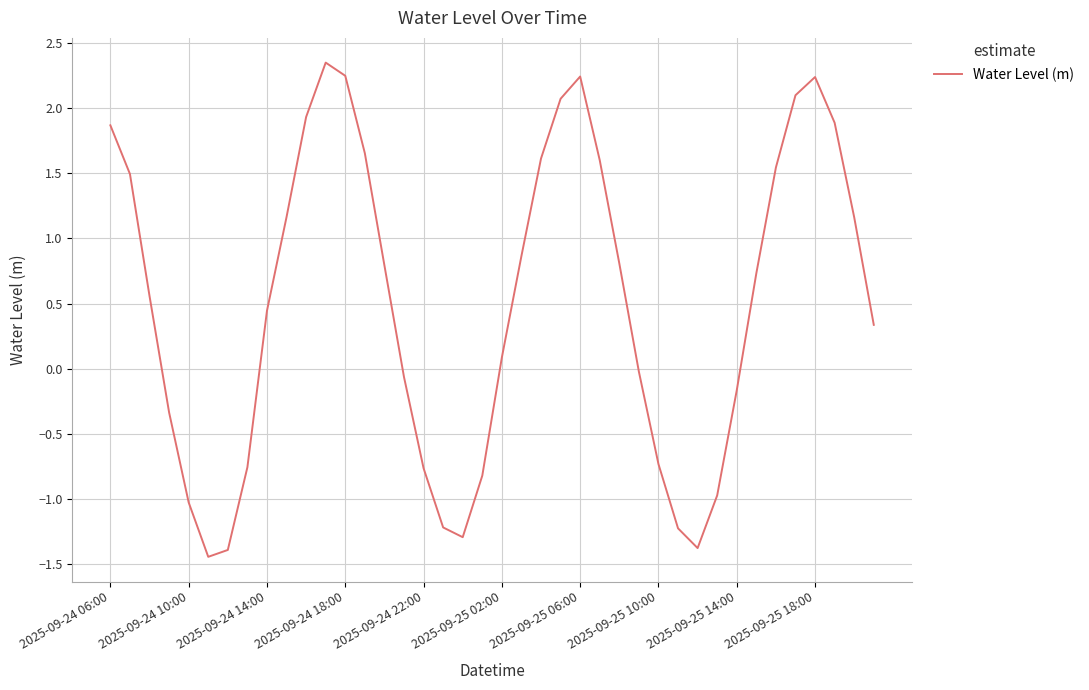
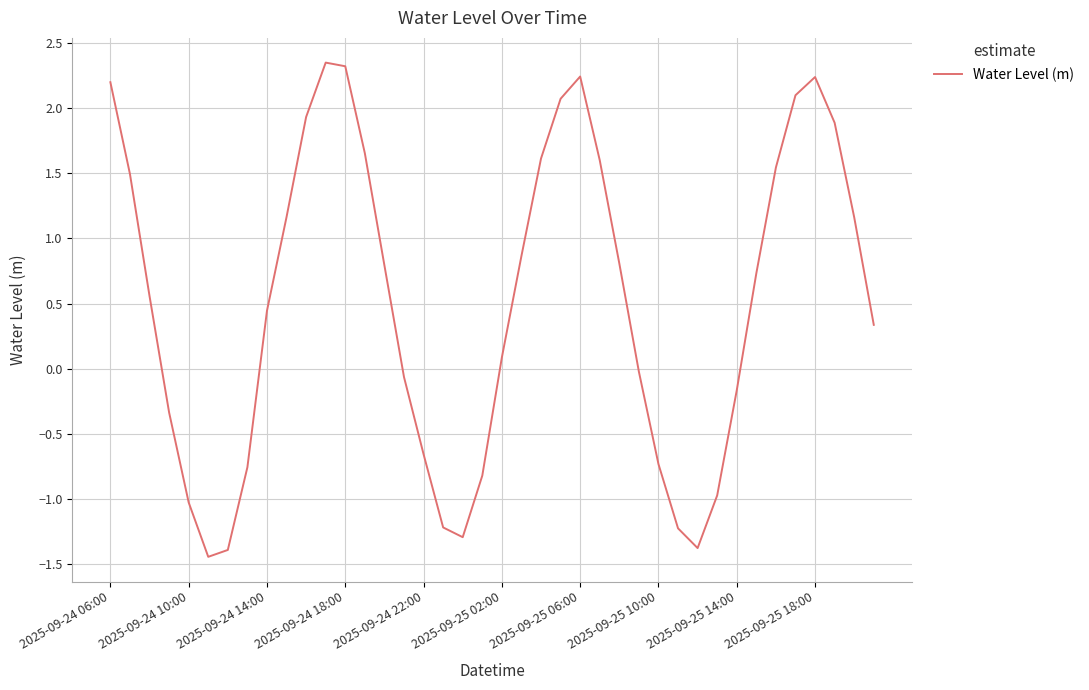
  {
-   "2025-09-24 06:00": 1.87,
+   "2025-09-24 06:00": 2.20,
    "2025-09-24 10:00": -1.03,
    "2025-09-24 14:00": 0.45,
-   "2025-09-24 18:00": 2.25,
-   "2025-09-24 22:00": -0.76,
+   "2025-09-24 18:00": 2.32,
+   "2025-09-24 22:00": -0.66,
    "2025-09-25 02:00": 0.09,
    "2025-09-25 06:00": 2.24,
    "2025-09-25 10:00": -0.73,
    "2025-09-25 14:00": -0.17,
    "2025-09-25 18:00": 2.24
  }
